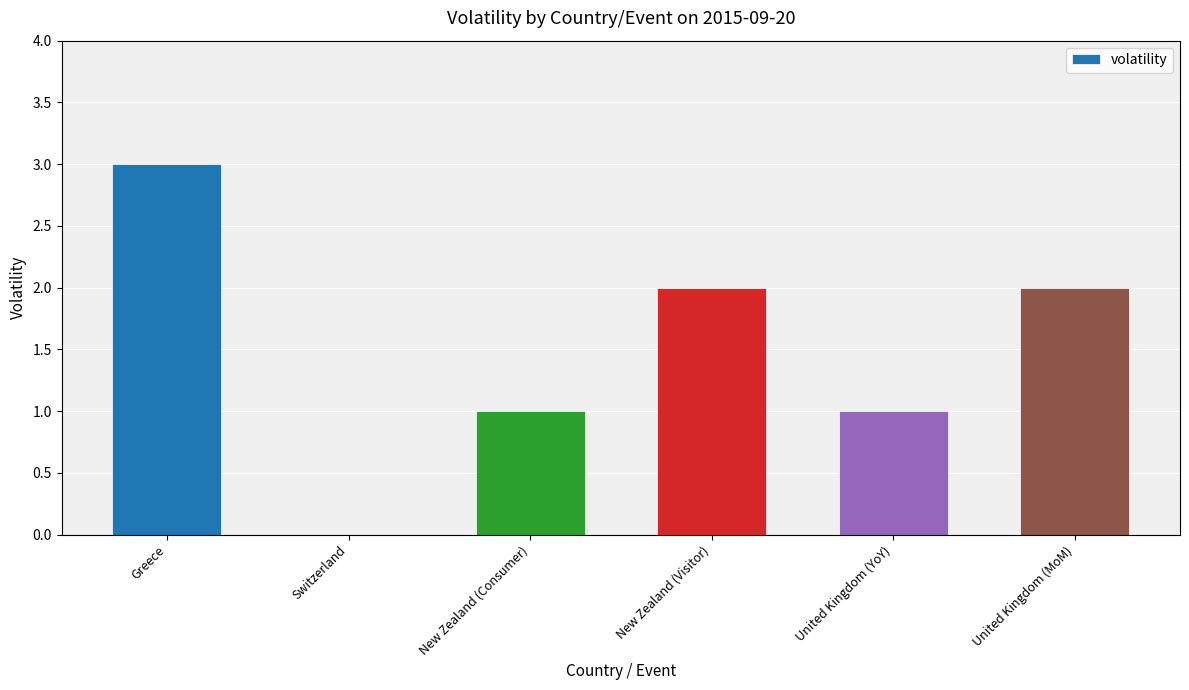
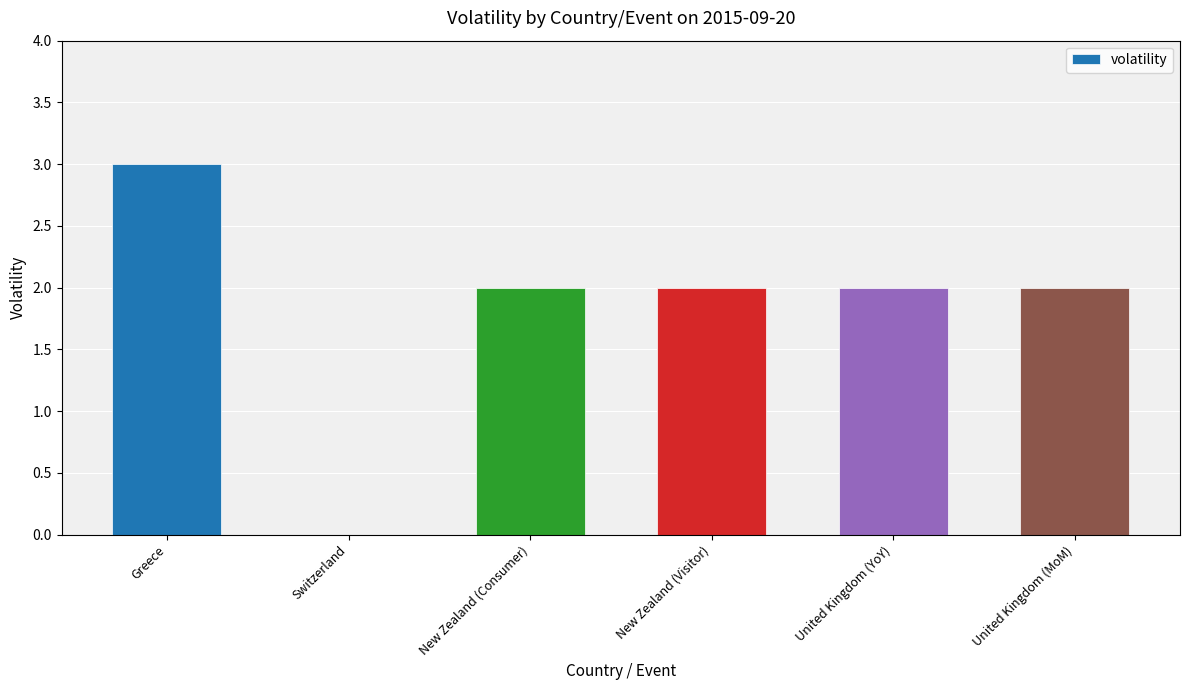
  {
    "Greece": 3,
    "Switzerland": 0,
-   "New Zealand (Consumer)": 1,
+   "New Zealand (Consumer)": 2,
    "New Zealand (Visitor)": 2,
-   "United Kingdom (YoY)": 1,
+   "United Kingdom (YoY)": 2,
    "United Kingdom (MoM)": 2
  }
